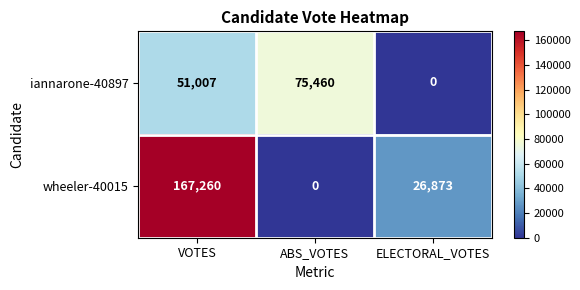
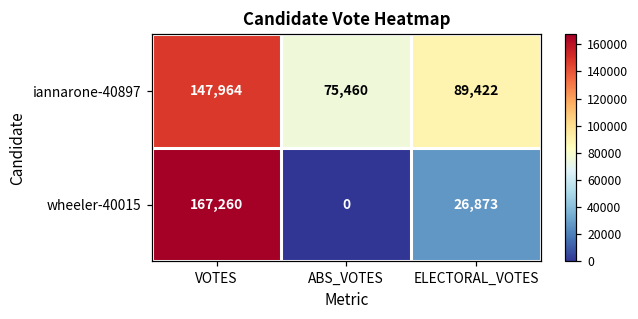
  {
    "iannarone-40897": {
-     "VOTES": "51,007",
+     "VOTES": "147,964",
      "ABS_VOTES": "75,460",
-     "ELECTORAL_VOTES": "0"
+     "ELECTORAL_VOTES": "89,422"
    },
    "wheeler-40015": {
      "VOTES": "167,260",
      "ABS_VOTES": "0",
      "ELECTORAL_VOTES": "26,873"
    }
  }
